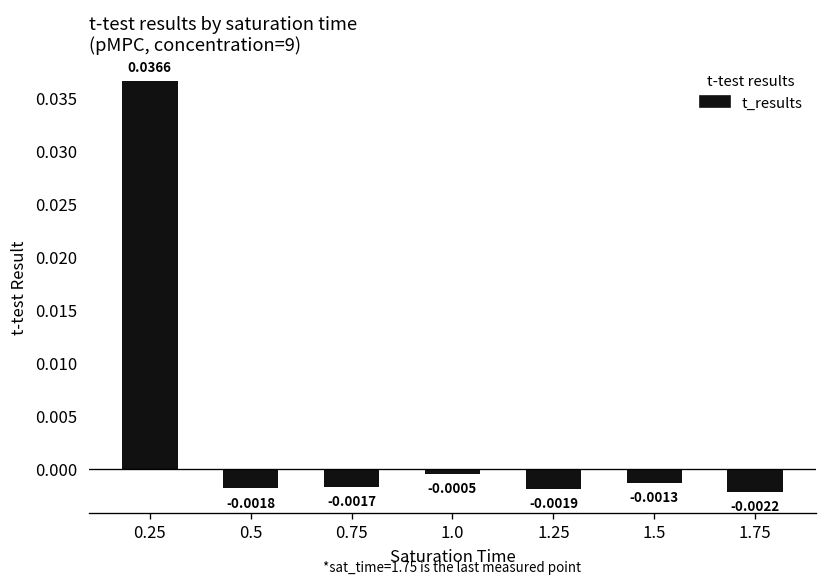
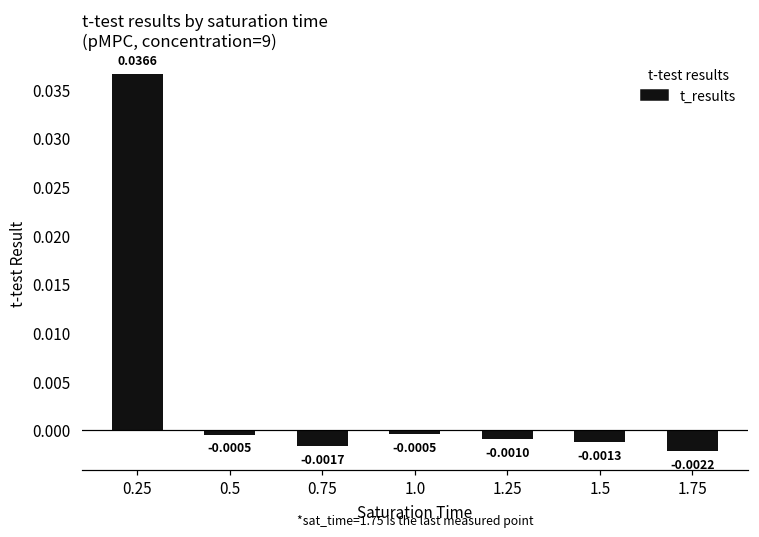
  {
    "0.25": 0.0366,
-   "0.5": -0.0018,
+   "0.5": -0.0005,
    "0.75": -0.0017,
    "1.0": -0.0005,
-   "1.25": -0.0019,
+   "1.25": -0.0010,
    "1.5": -0.0013,
    "1.75": -0.0022
  }
